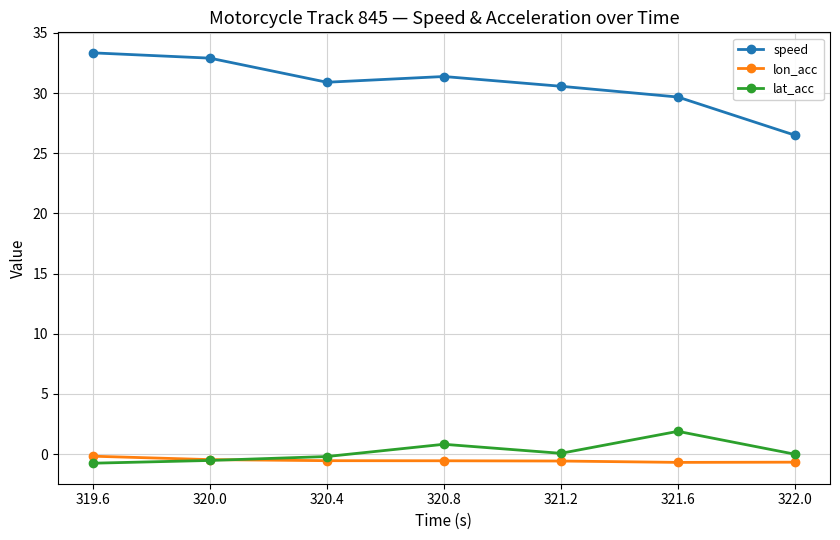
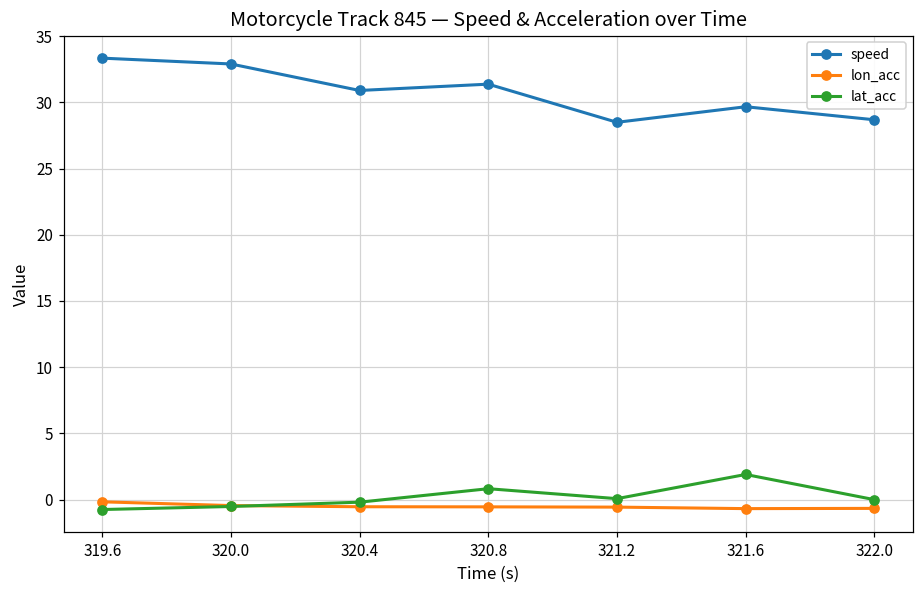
  {
    "speed": {
      "319.6": 33.3,
      "320.0": 32.9,
      "320.4": 30.9,
      "320.8": 31.4,
-     "321.2": 30.6,
+     "321.2": 28.5,
      "321.6": 29.7,
-     "322.0": 26.5
+     "322.0": 28.7
    },
    "lon_acc": {
      "319.6": -0.2,
      "320.4": -0.5,
      "320.8": -0.6,
      "321.2": -0.6,
      "321.6": -0.7,
      "322.0": -0.7
    },
    "lat_acc": {
      "319.6": -0.8,
      "320.4": -0.2,
      "320.8": 0.8,
      "321.2": 0.1,
      "321.6": 1.9,
      "322.0": 0.0
    }
  }
